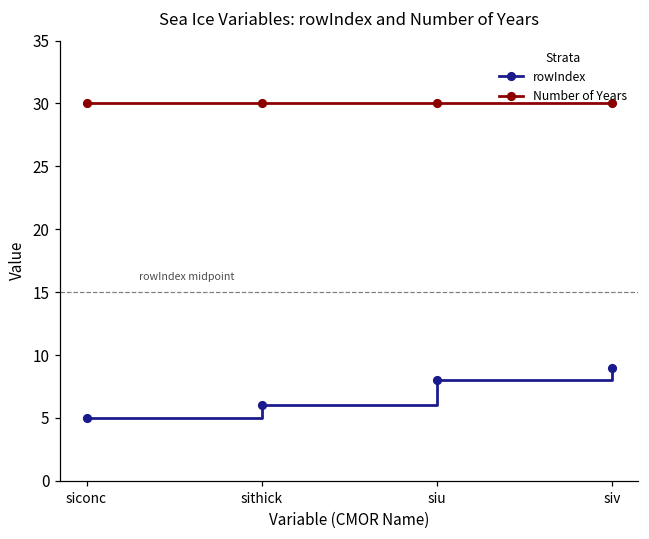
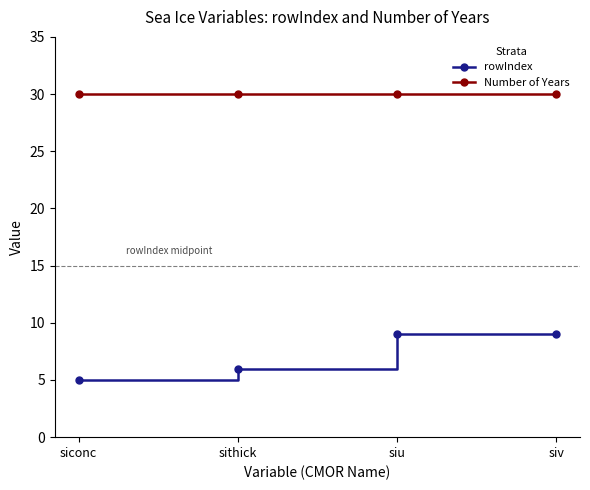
  {
    "rowIndex": {
      "siconc": 5,
      "sithick": 6,
-     "siu": 8,
+     "siu": 9,
      "siv": 9
    },
    "Number of Years": {
      "siconc": 30,
      "sithick": 30,
      "siu": 30,
      "siv": 30
    }
  }
